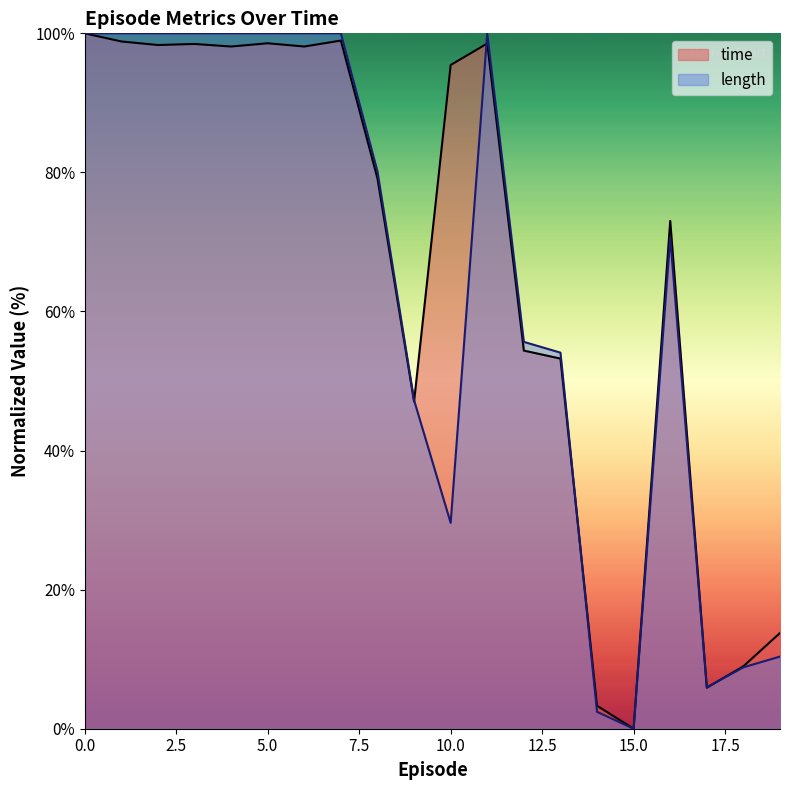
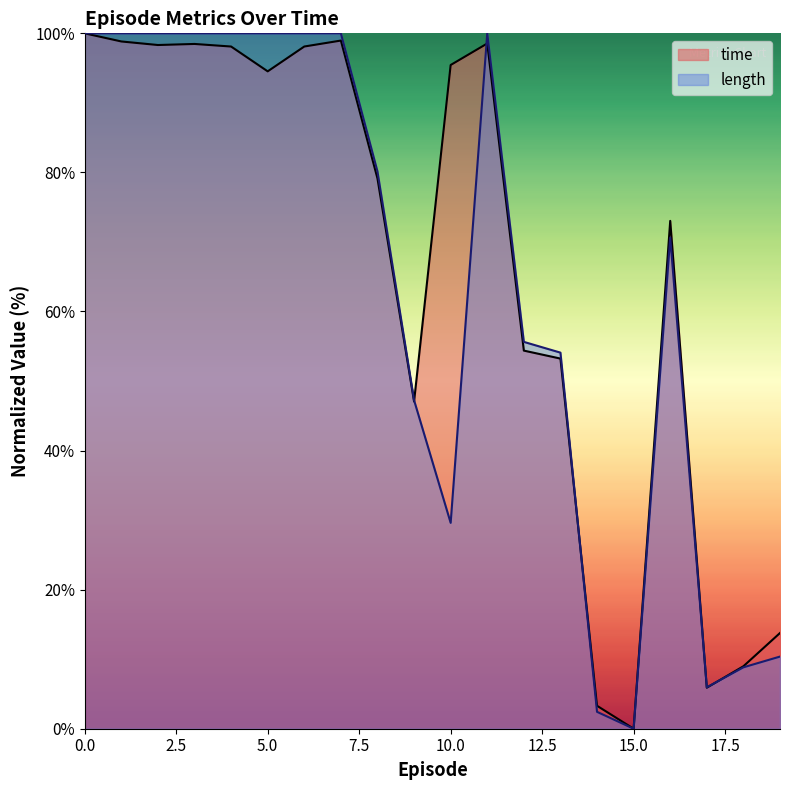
  {
    "time": {
-     "5.0": "99%",
+     "5.0": "95%",
      "10.0": "95%"
    },
    "length": {
      "5.0": "100%",
      "10.0": "30%"
    }
  }
